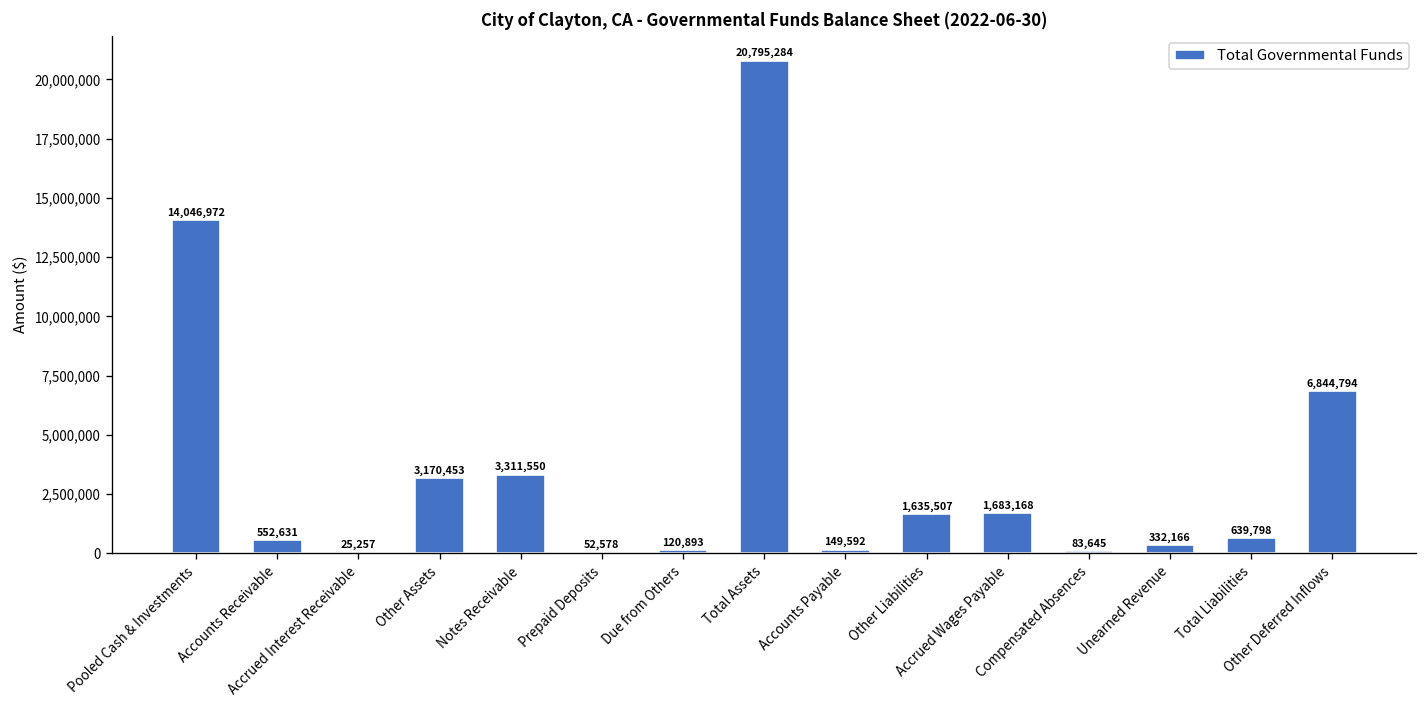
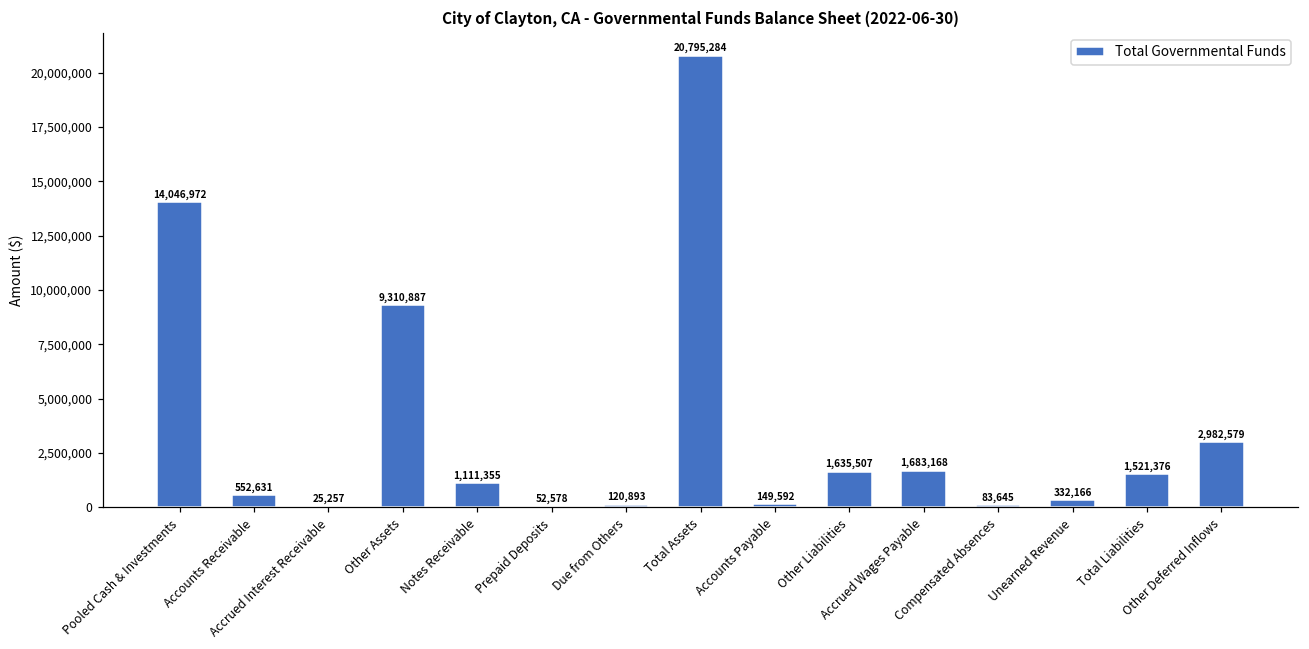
  {
    "Pooled Cash & Investments": "14,046,972",
    "Accounts Receivable": "552,631",
    "Accrued Interest Receivable": "25,257",
-   "Other Assets": "3,170,453",
-   "Notes Receivable": "3,311,550",
+   "Other Assets": "9,310,887",
+   "Notes Receivable": "1,111,355",
    "Prepaid Deposits": "52,578",
    "Due from Others": "120,893",
    "Total Assets": "20,795,284",
    "Accounts Payable": "149,592",
    "Other Liabilities": "1,635,507",
    "Accrued Wages Payable": "1,683,168",
    "Compensated Absences": "83,645",
    "Unearned Revenue": "332,166",
-   "Total Liabilities": "639,798",
-   "Other Deferred Inflows": "6,844,794"
+   "Total Liabilities": "1,521,376",
+   "Other Deferred Inflows": "2,982,579"
  }
